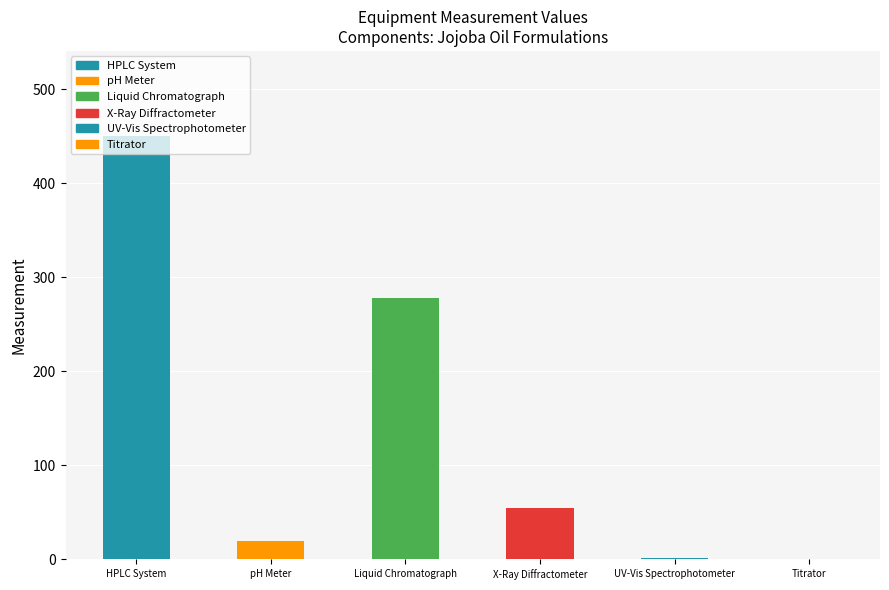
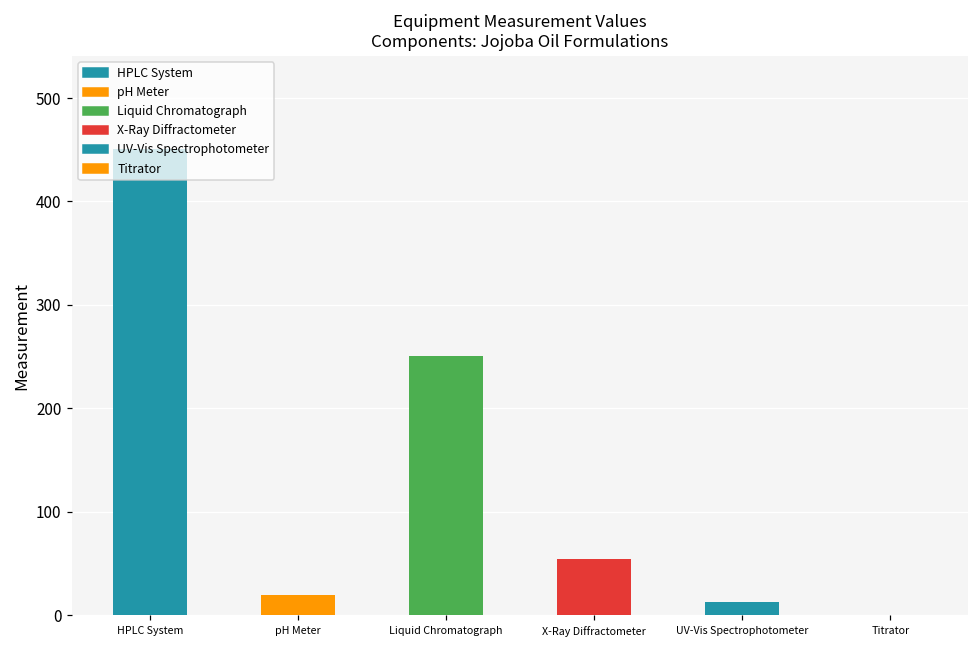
  {
    "pH Meter": 20,
-   "Liquid Chromatograph": 280,
+   "Liquid Chromatograph": 250,
    "X-Ray Diffractometer": 50,
-   "UV-Vis Spectrophotometer": 0
+   "UV-Vis Spectrophotometer": 10
  }
